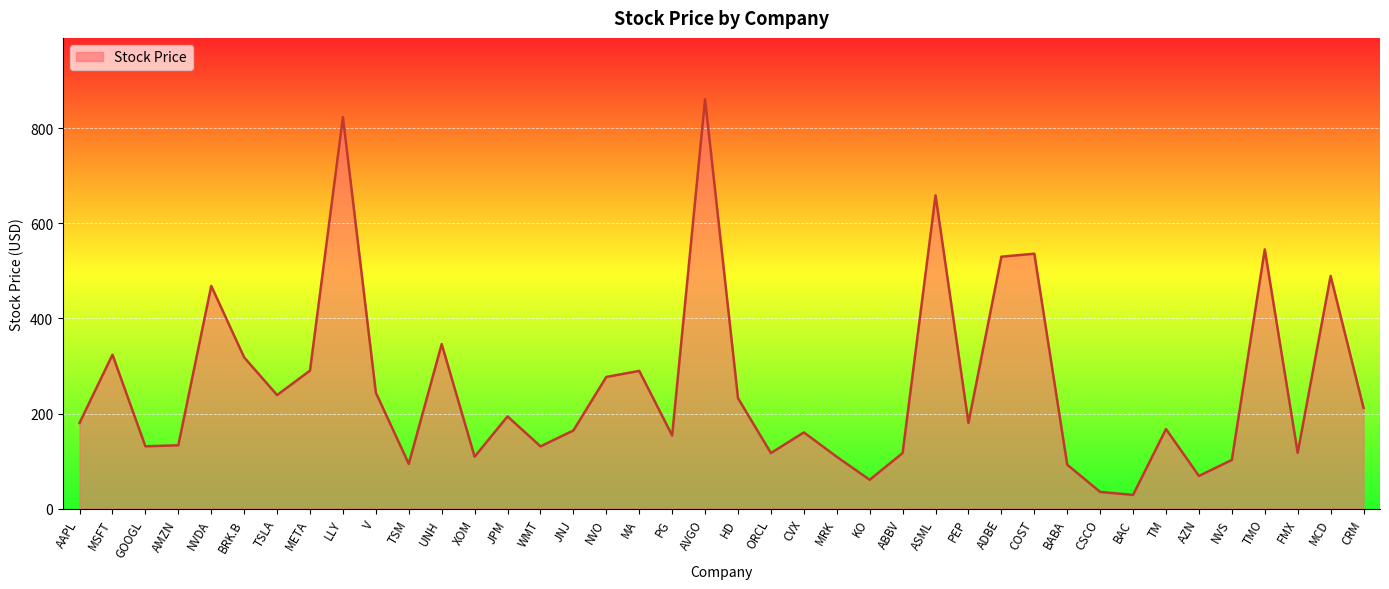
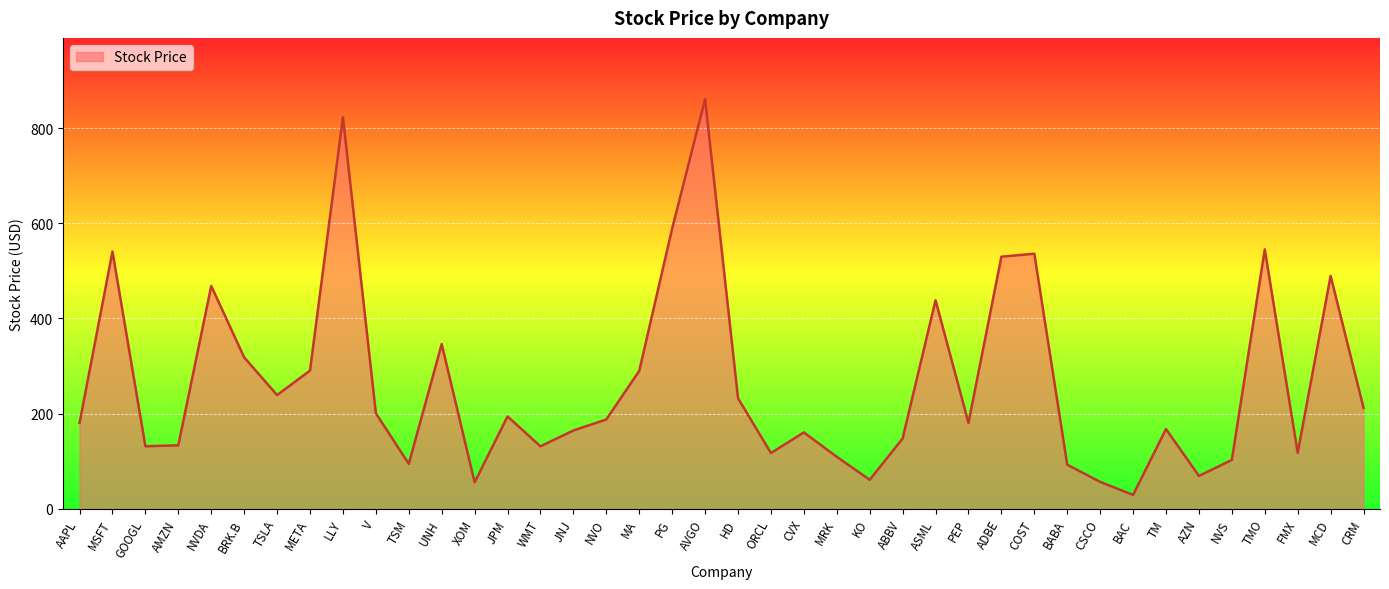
  {
    "AAPL": 180,
-   "MSFT": 320,
+   "MSFT": 540,
    "GOOGL": 130,
    "AMZN": 130,
    "NVDA": 470,
    "BRK.B": 320,
    "TSLA": 240,
    "META": 290,
    "LLY": 820,
-   "V": 240,
+   "V": 200,
    "TSM": 90,
    "UNH": 350,
-   "XOM": 110,
+   "XOM": 60,
    "JPM": 190,
    "WMT": 130,
    "JNJ": 160,
-   "NVO": 280,
+   "NVO": 190,
    "MA": 290,
-   "PG": 150,
+   "PG": 590,
    "AVGO": 860,
    "HD": 230,
    "ORCL": 120,
    "CVX": 160,
    "MRK": 110,
    "KO": 60,
-   "ABBV": 120,
-   "ASML": 660,
+   "ABBV": 150,
+   "ASML": 440,
    "PEP": 180,
    "ADBE": 530,
    "COST": 540,
    "BABA": 90,
-   "CSCO": 40,
+   "CSCO": 60,
    "BAC": 30,
    "TM": 170,
    "AZN": 70,
    "NVS": 100,
    "TMO": 550,
    "FMX": 120,
    "MCD": 490,
    "CRM": 210
  }
